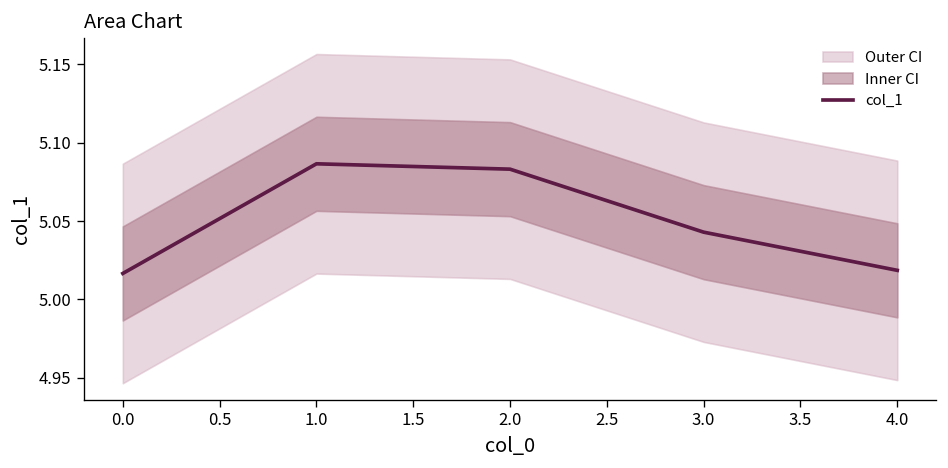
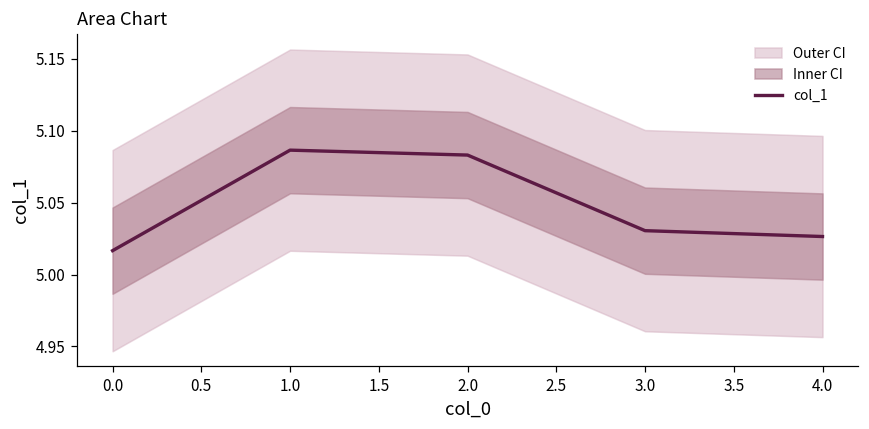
  {
    "col_1": {
      "0.0": 5.017,
      "1.0": 5.087,
      "2.0": 5.083,
-     "3.0": 5.043,
-     "4.0": 5.019
+     "3.0": 5.031,
+     "4.0": 5.026
    }
  }
